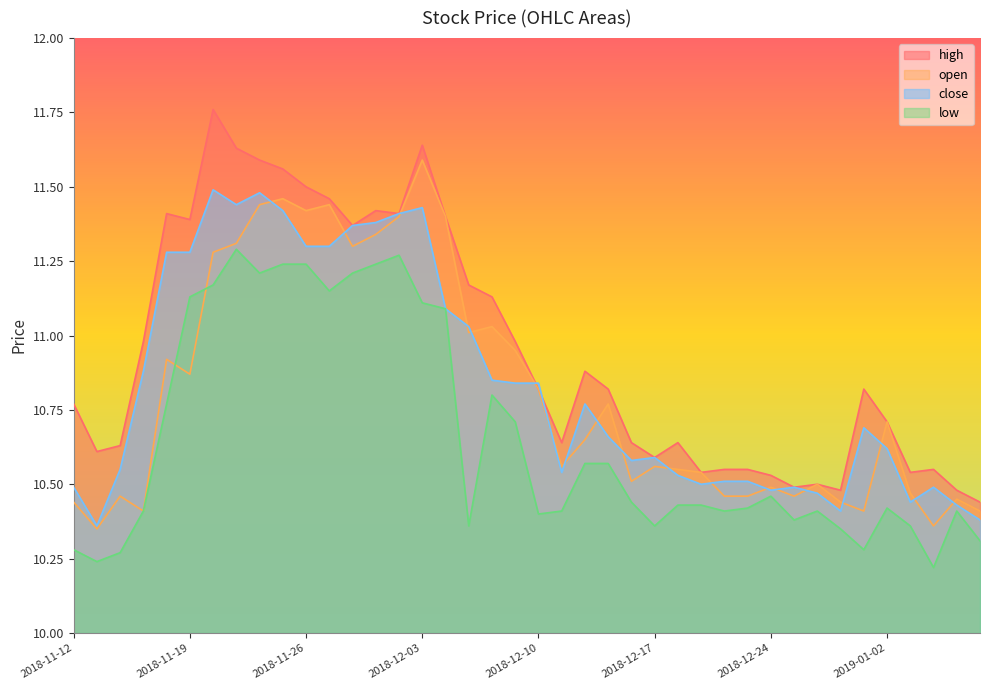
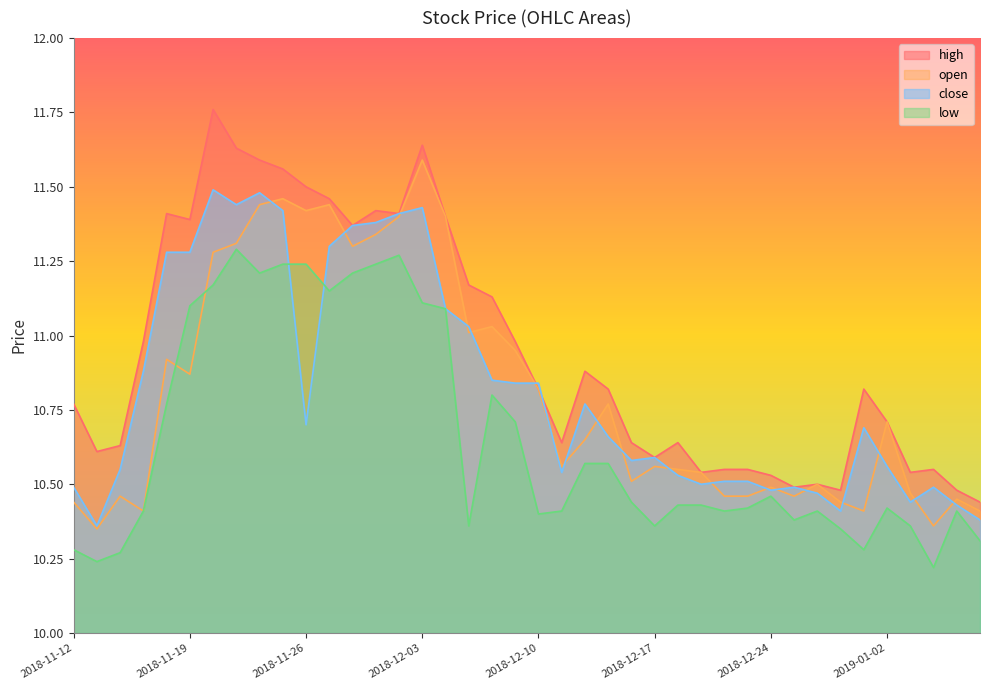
  {
    "high": {
      "2018-11-12": 10.77,
      "2018-11-19": 11.39,
      "2018-11-26": 11.50,
      "2018-12-03": 11.64,
      "2018-12-24": 10.53
    },
    "open": {
      "2018-11-12": 10.44,
      "2018-11-19": 10.87,
      "2018-11-26": 11.42,
      "2018-12-03": 11.59,
      "2018-12-17": 10.56,
      "2018-12-24": 10.49
    },
    "close": {
      "2018-11-12": 10.49,
      "2018-11-19": 11.28,
-     "2018-11-26": 11.3,
+     "2018-11-26": 10.7,
      "2018-12-03": 11.43,
      "2018-12-10": 10.84,
      "2018-12-24": 10.48,
-     "2019-01-02": 10.62
+     "2019-01-02": 10.56
    },
    "low": {
      "2018-11-12": 10.28,
-     "2018-11-19": 11.13,
+     "2018-11-19": 11.10,
      "2018-11-26": 11.24,
      "2018-12-03": 11.11,
      "2018-12-10": 10.40,
      "2018-12-17": 10.36,
      "2018-12-24": 10.46,
      "2019-01-02": 10.42
    }
  }
